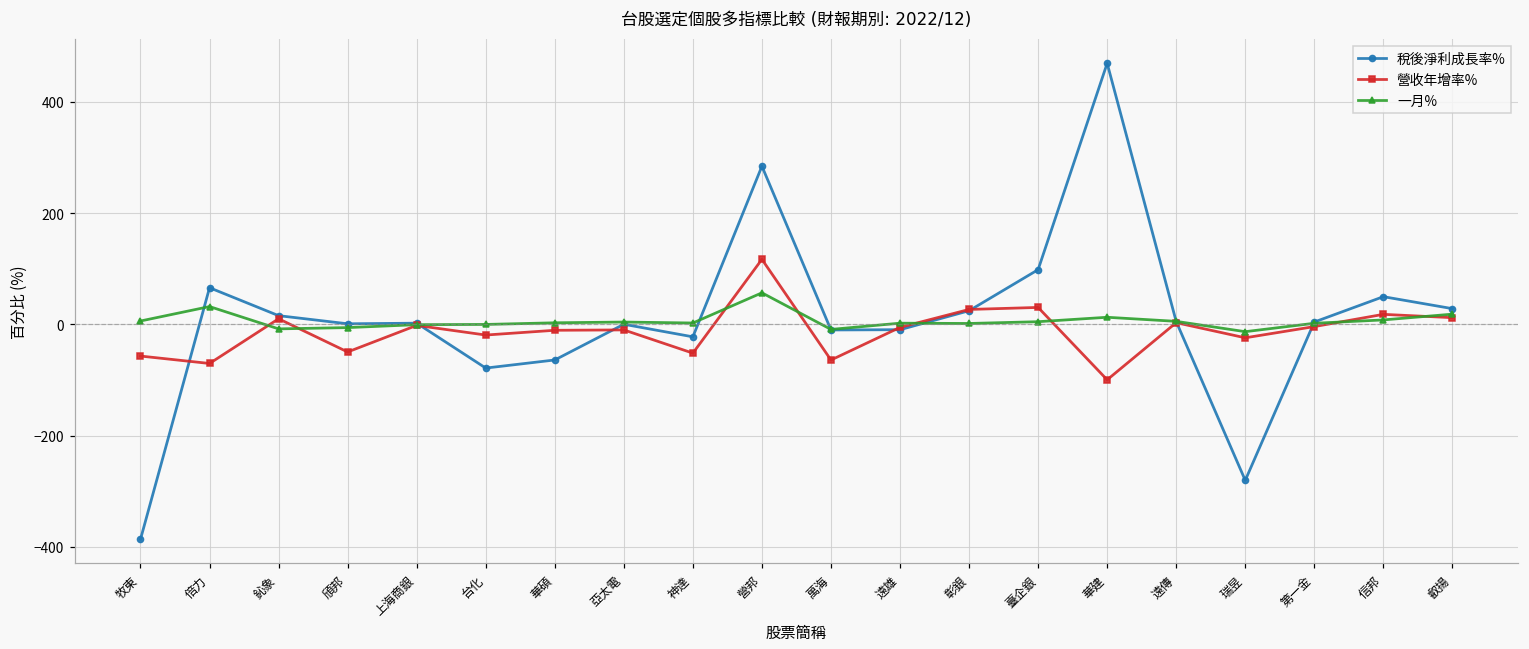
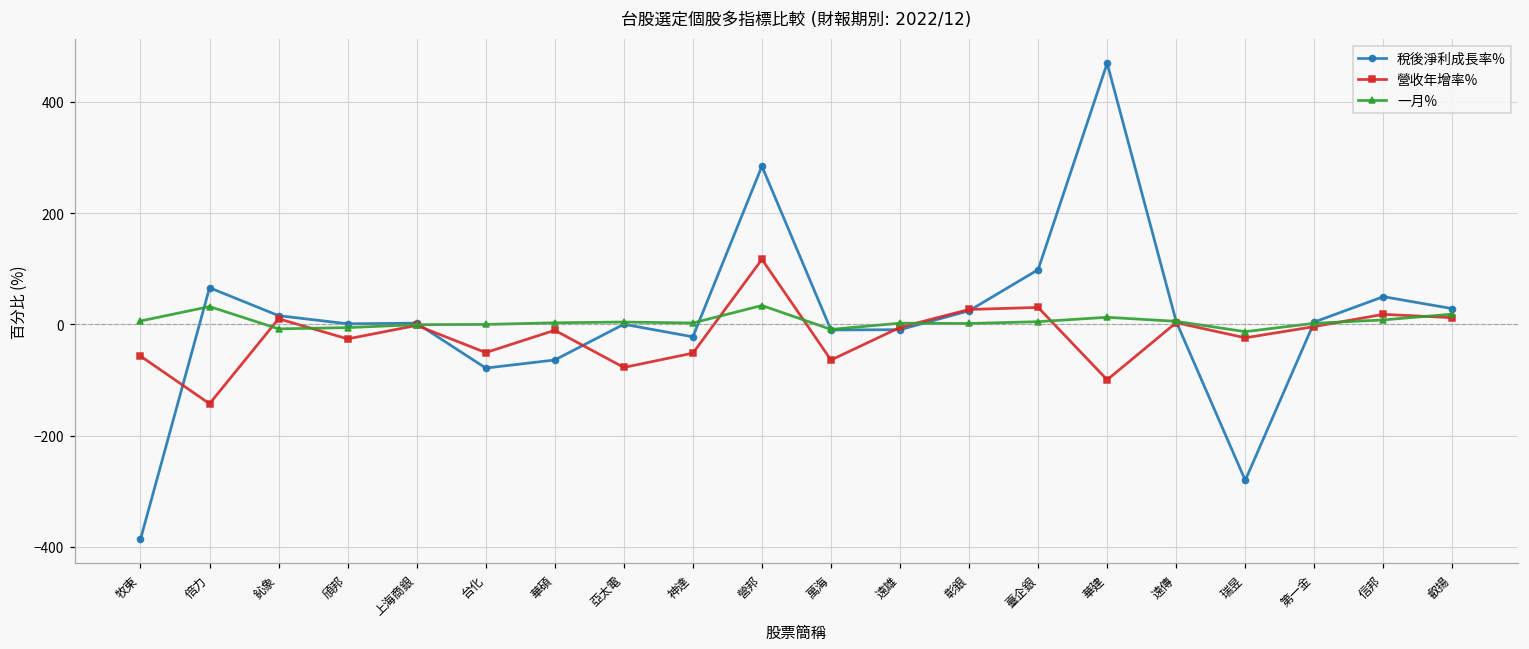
  {
    "稅後淨利成長率%": {
      "牧東": -390,
      "倍力": 70,
      "鈊象": 20,
      "頎邦": 0,
      "台化": -80,
      "華碩": -60,
      "神達": -20,
      "營邦": 280,
      "臺企銀": 100,
      "華建": 470,
      "瑞昱": -280,
      "信邦": 50,
      "叡揚": 30
    },
    "營收年增率%": {
      "牧東": -60,
-     "倍力": -70,
+     "倍力": -140,
      "鈊象": 10,
-     "頎邦": -50,
-     "台化": -20,
+     "頎邦": -30,
+     "台化": -50,
      "華碩": -10,
-     "亞太電": -10,
+     "亞太電": -80,
      "神達": -50,
      "營邦": 120,
      "萬海": -60,
      "臺企銀": 30,
      "華建": -100,
      "瑞昱": -20,
      "第一金": 0,
      "信邦": 20,
      "叡揚": 10
    },
    "一月%": {
      "牧東": 10,
      "倍力": 30,
      "鈊象": -10,
      "頎邦": -10,
      "台化": 0,
      "華碩": 0,
      "神達": 0,
-     "營邦": 60,
+     "營邦": 30,
      "遠雄": 0,
      "彰銀": 0,
      "臺企銀": 0,
      "華建": 10,
      "瑞昱": -10,
      "信邦": 10,
      "叡揚": 20
    }
  }
